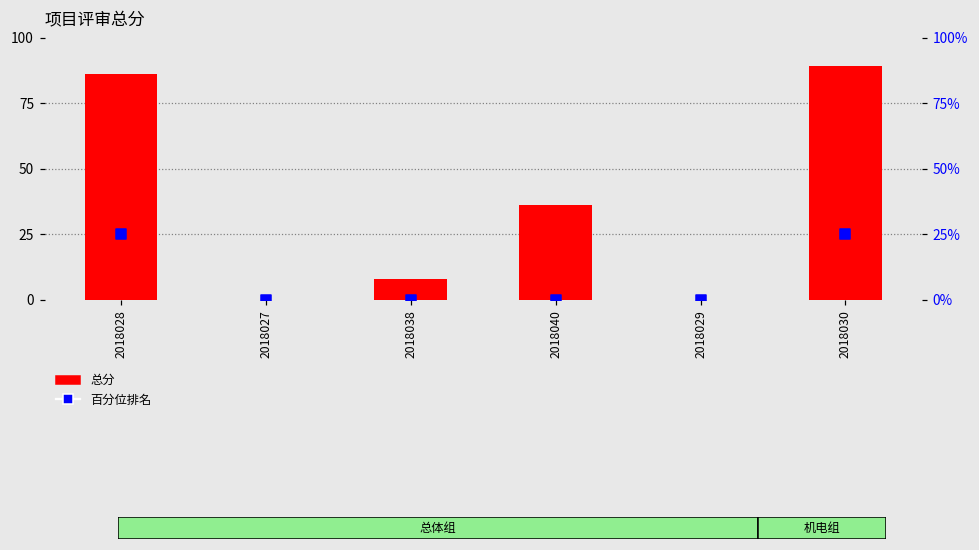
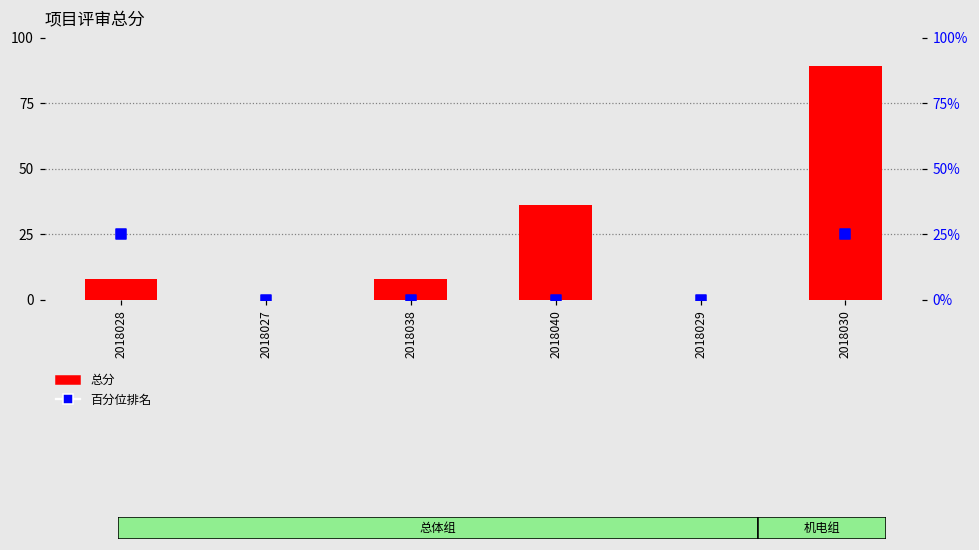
  {
    "总分": {
-     "2018028": 86,
+     "2018028": 8,
      "2018027": 0,
      "2018038": 8,
      "2018040": 36,
      "2018029": 0,
      "2018030": 89
    }
  }
